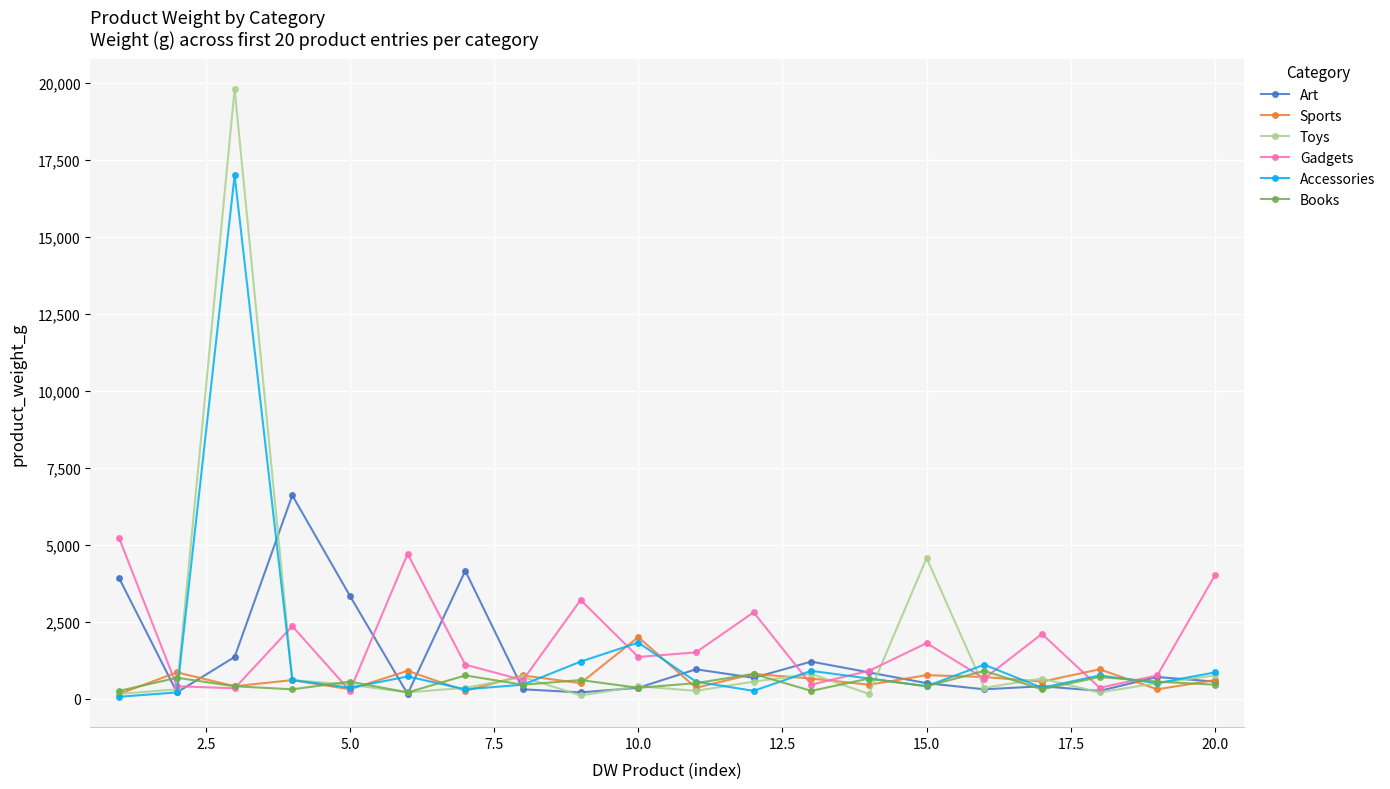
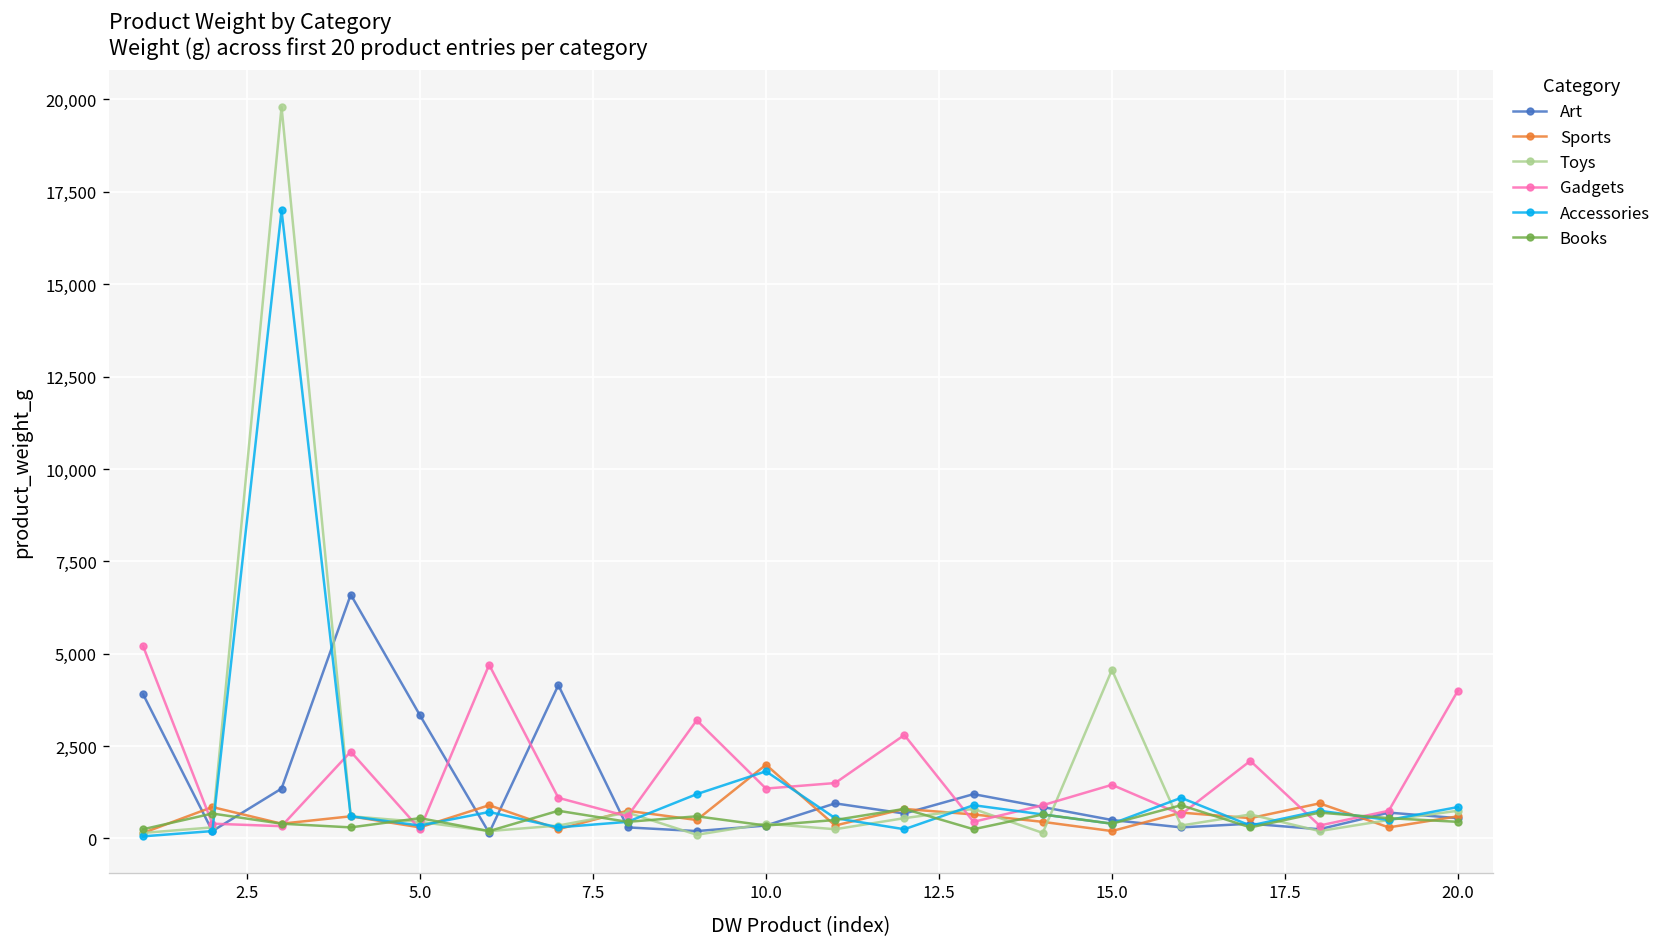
  {
    "Art": {
      "5.0": "3,300",
      "15.0": "500"
    },
    "Sports": {
      "10.0": "2,000",
-     "15.0": "800"
+     "15.0": "200"
    },
    "Toys": {
      "5.0": "500",
      "15.0": "4,600",
      "20.0": "800"
    },
    "Gadgets": {
      "10.0": "1,400",
-     "15.0": "1,800",
+     "15.0": "1,500",
      "20.0": "4,000"
    },
    "Accessories": {
      "10.0": "1,800",
      "20.0": "900"
    },
    "Books": {
      "5.0": "600",
      "20.0": "500"
    }
  }
